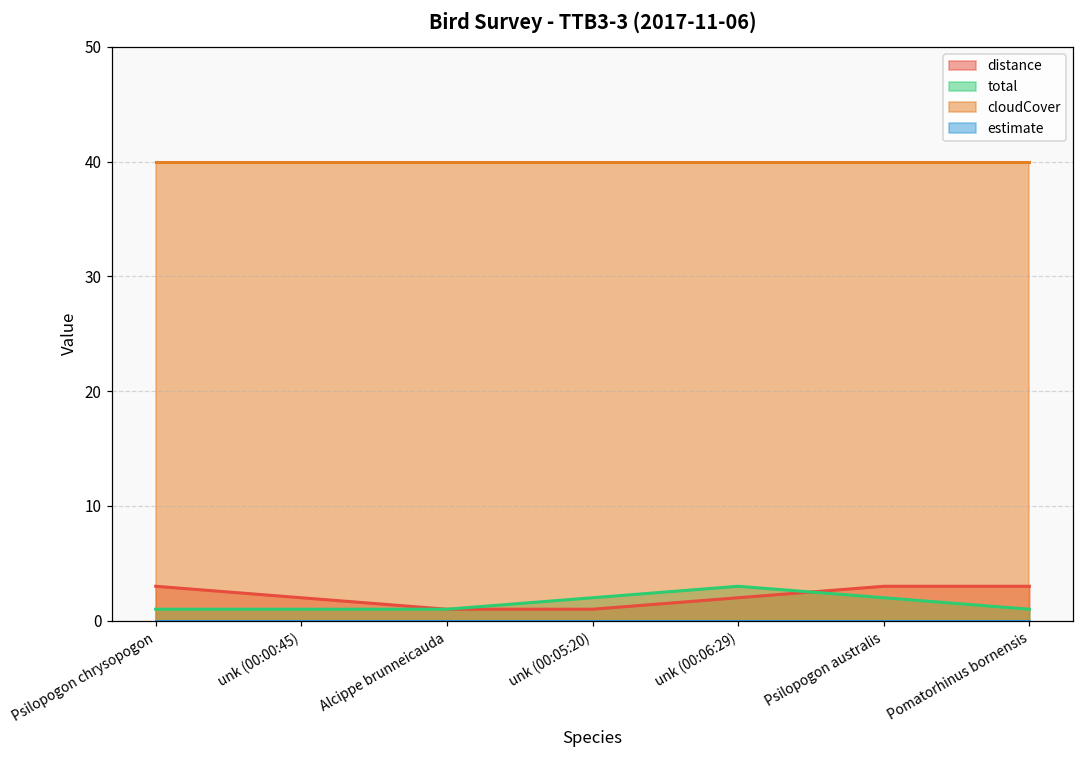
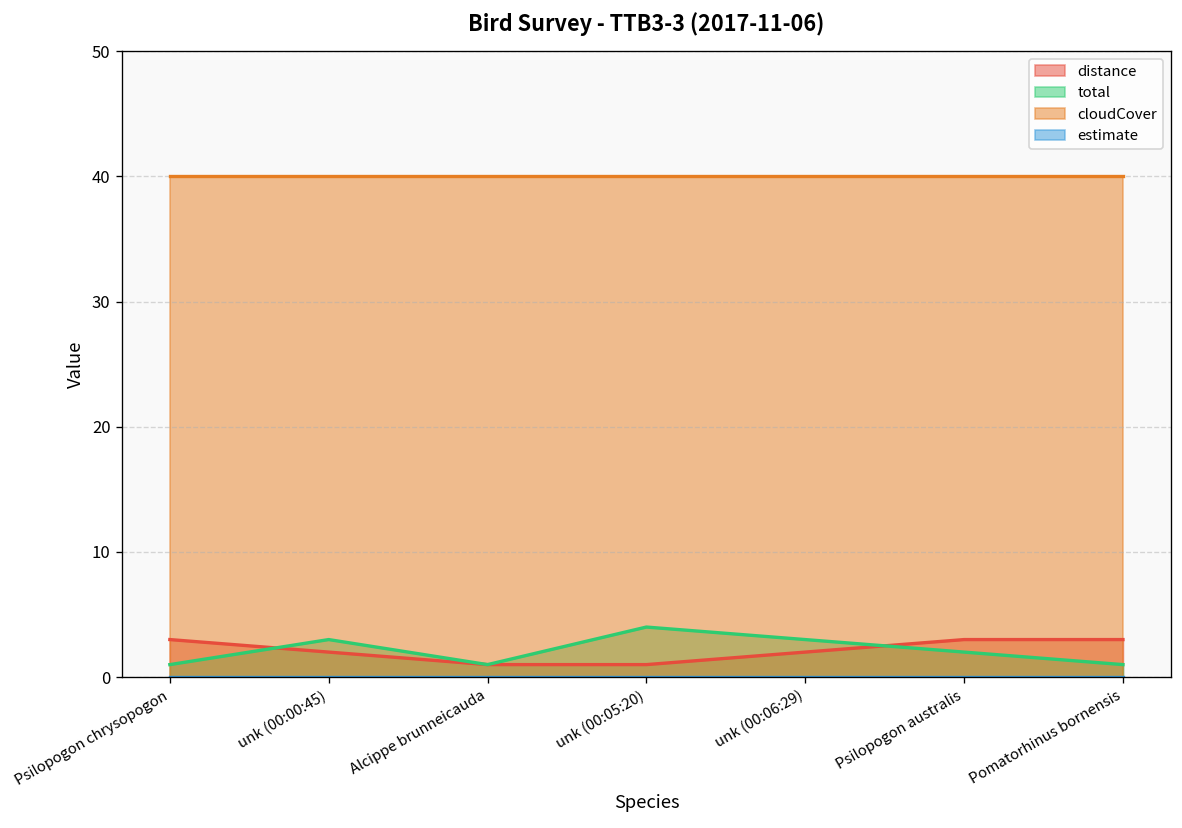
  {
    "total": {
      "Psilopogon chrysopogon": 1,
-     "unk (00:00:45)": 1,
-     "unk (00:05:20)": 2,
+     "unk (00:00:45)": 3,
+     "unk (00:05:20)": 4,
      "unk (00:06:29)": 3,
      "Psilopogon australis": 2,
      "Pomatorhinus bornensis": 1
    },
    "estimate": {
      "Psilopogon chrysopogon": 0,
      "unk (00:00:45)": 0,
      "Alcippe brunneicauda": 0,
      "unk (00:05:20)": 0,
      "unk (00:06:29)": 0,
      "Psilopogon australis": 0,
      "Pomatorhinus bornensis": 0
    }
  }
